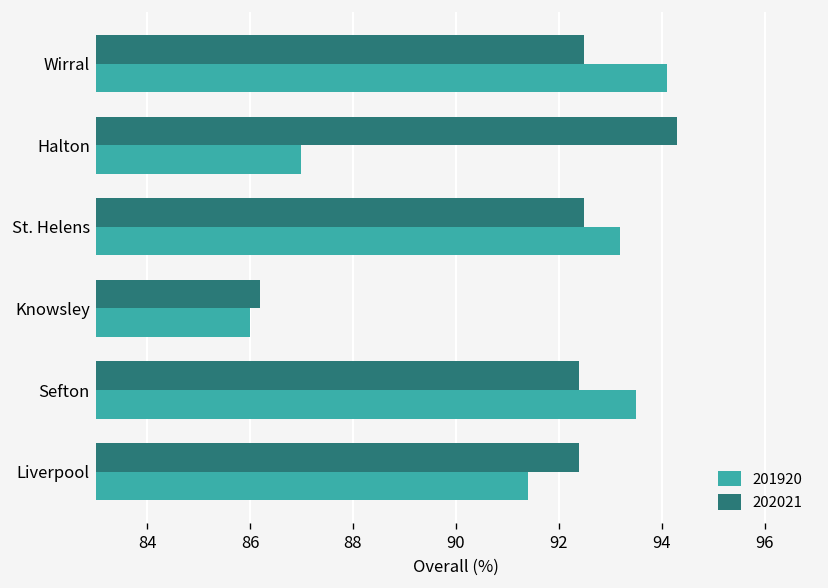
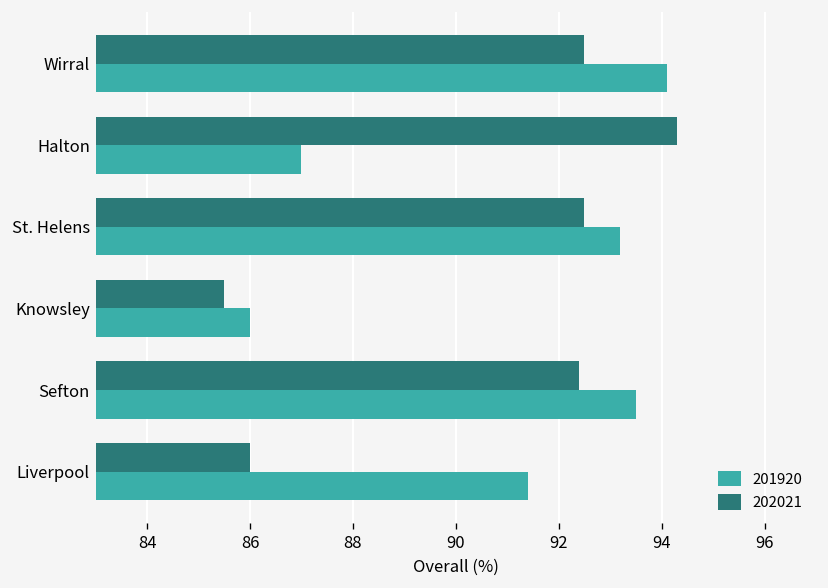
  {
    "201920": {
      "Wirral": 94.1,
      "Halton": 87.0,
      "St. Helens": 93.2,
      "Knowsley": 86.0,
      "Sefton": 93.5,
      "Liverpool": 91.4
    },
    "202021": {
      "Wirral": 92.5,
      "Halton": 94.3,
      "St. Helens": 92.5,
-     "Knowsley": 86.2,
+     "Knowsley": 85.5,
      "Sefton": 92.4,
-     "Liverpool": 92.4
+     "Liverpool": 86.0
    }
  }
